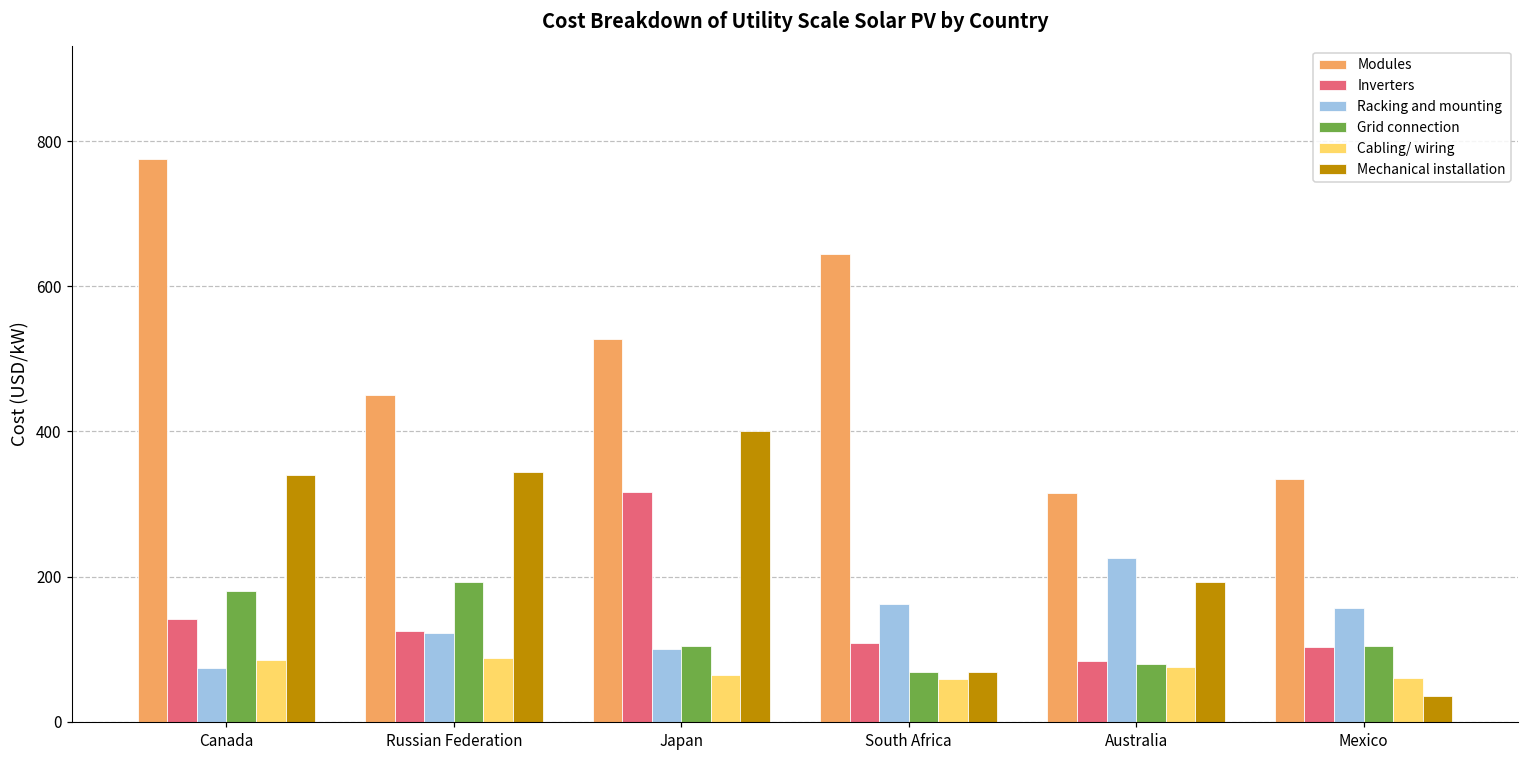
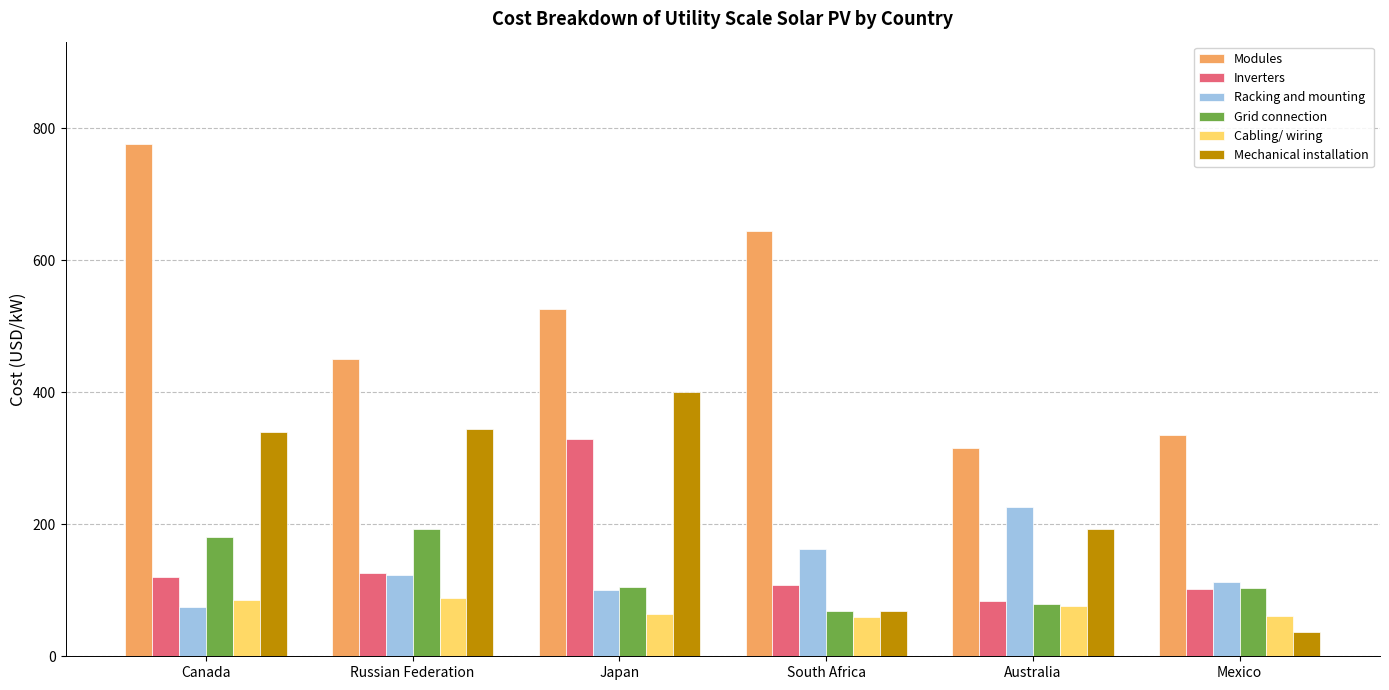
  {
    "Inverters": {
-     "Canada": 140,
+     "Canada": 120,
      "Russian Federation": 130,
-     "Japan": 320,
+     "Japan": 330,
      "South Africa": 110,
      "Australia": 80,
      "Mexico": 100
    },
    "Racking and mounting": {
      "Canada": 70,
      "Russian Federation": 120,
      "Japan": 100,
      "South Africa": 160,
      "Australia": 230,
-     "Mexico": 160
+     "Mexico": 110
    },
    "Grid connection": {
      "Canada": 180,
      "Russian Federation": 190,
      "Japan": 110,
      "South Africa": 70,
      "Australia": 80,
      "Mexico": 100
    },
    "Mechanical installation": {
      "Canada": 340,
      "Russian Federation": 340,
      "Japan": 400,
      "South Africa": 70,
      "Australia": 190,
      "Mexico": 40
    }
  }
